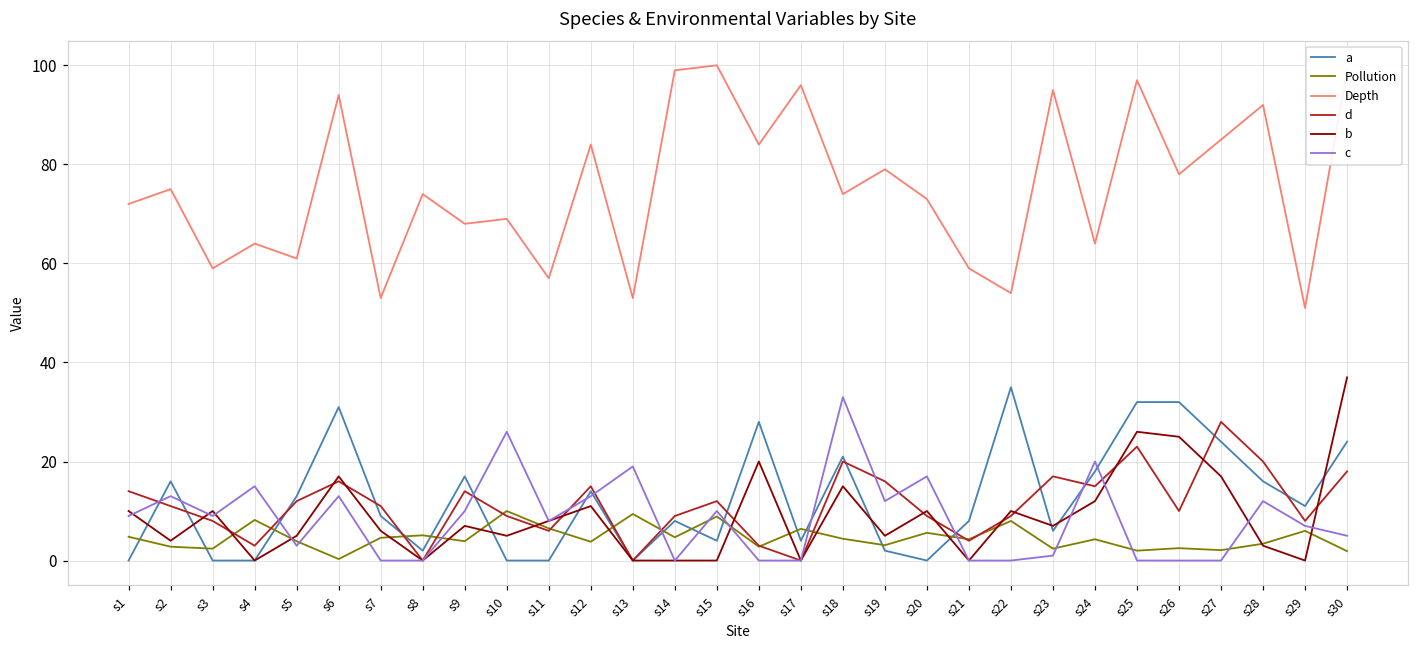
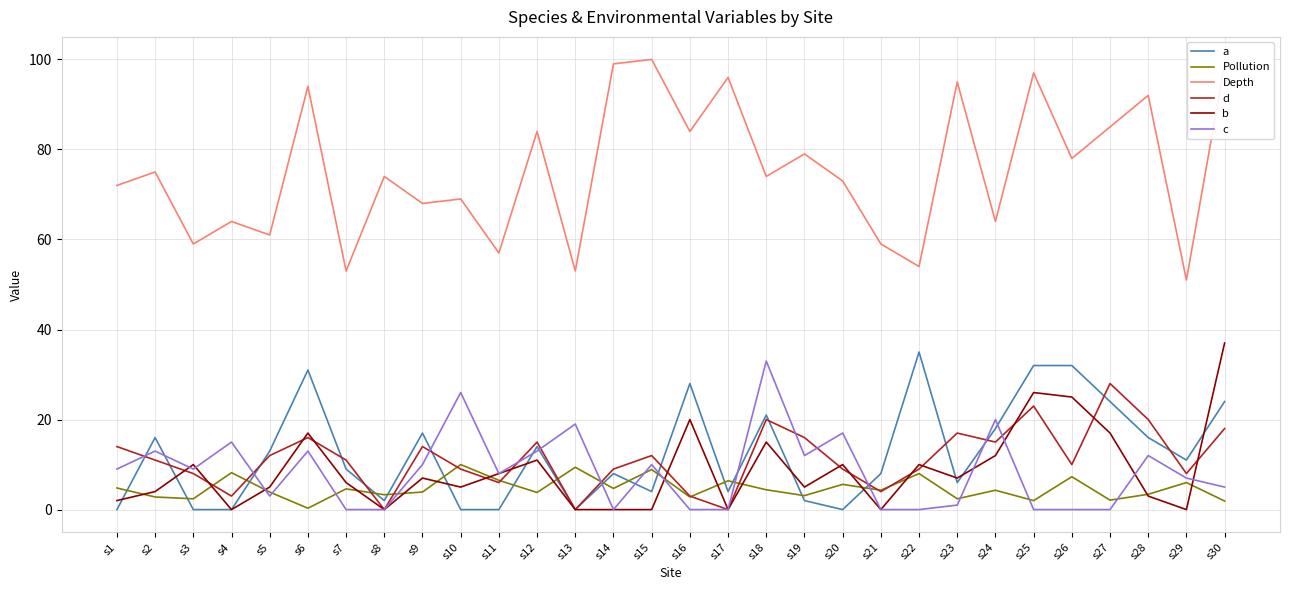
  {
    "a": {
      "s1": 0,
      "s2": 16,
      "s3": 0,
      "s5": 13,
      "s6": 31,
      "s7": 9,
      "s8": 2,
      "s9": 17,
      "s10": 0,
      "s11": 0,
      "s12": 14,
      "s14": 8,
      "s15": 4,
      "s16": 28,
      "s17": 4,
      "s18": 21,
      "s19": 2,
      "s20": 0,
      "s21": 8,
      "s22": 35,
      "s23": 6,
      "s24": 18,
      "s25": 32,
      "s26": 32,
      "s27": 24,
      "s28": 16,
      "s29": 11,
      "s30": 24
    },
    "Pollution": {
      "s1": 5,
      "s2": 3,
      "s3": 2,
      "s4": 8,
      "s5": 4,
      "s6": 0,
      "s7": 5,
-     "s8": 5,
+     "s8": 3,
      "s9": 4,
      "s10": 10,
      "s12": 4,
      "s13": 9,
      "s14": 5,
      "s15": 9,
      "s17": 6,
      "s18": 4,
      "s19": 3,
      "s20": 6,
      "s22": 8,
      "s23": 2,
      "s24": 4,
      "s25": 2,
-     "s26": 3,
+     "s26": 7,
      "s27": 2,
      "s29": 6,
      "s30": 2
    },
    "Depth": {
      "s1": 72,
      "s2": 75,
      "s3": 59,
      "s4": 64,
      "s5": 61,
      "s6": 94,
      "s7": 53,
      "s8": 74,
      "s9": 68,
      "s10": 69,
      "s11": 57,
      "s12": 84,
      "s13": 53,
      "s14": 99,
      "s15": 100,
      "s16": 84,
      "s17": 96,
      "s18": 74,
      "s19": 79,
      "s20": 73,
      "s21": 59,
      "s22": 54,
      "s23": 95,
      "s24": 64,
      "s25": 97,
      "s26": 78,
      "s27": 85,
      "s28": 92,
      "s29": 51
    },
    "d": {
      "s1": 14,
      "s2": 11,
      "s3": 8,
      "s4": 3,
      "s5": 12,
      "s6": 16,
      "s7": 11,
      "s9": 14,
      "s10": 9,
      "s12": 15,
      "s14": 9,
      "s15": 12,
      "s18": 20,
      "s19": 16,
      "s20": 9,
      "s22": 9,
      "s23": 17,
      "s24": 15,
      "s25": 23,
      "s26": 10,
      "s27": 28,
      "s28": 20,
      "s29": 8,
      "s30": 18
    },
    "b": {
-     "s1": 10,
+     "s1": 2,
      "s2": 4,
      "s3": 10,
      "s5": 5,
      "s6": 17,
      "s7": 6,
      "s9": 7,
      "s10": 5,
      "s12": 11,
      "s15": 0,
      "s16": 20,
      "s18": 15,
      "s19": 5,
      "s20": 10,
      "s22": 10,
      "s23": 7,
      "s24": 12,
      "s25": 26,
      "s26": 25,
      "s27": 17,
      "s29": 0,
      "s30": 37
    },
    "c": {
      "s1": 9,
      "s2": 13,
      "s3": 9,
      "s4": 15,
      "s5": 3,
      "s6": 13,
      "s7": 0,
      "s9": 10,
      "s10": 26,
      "s12": 13,
      "s13": 19,
      "s15": 10,
      "s16": 0,
      "s18": 33,
      "s19": 12,
      "s20": 17,
      "s22": 0,
      "s23": 1,
      "s24": 20,
      "s25": 0,
      "s26": 0,
      "s27": 0,
      "s28": 12,
      "s29": 7,
      "s30": 5
    }
  }
